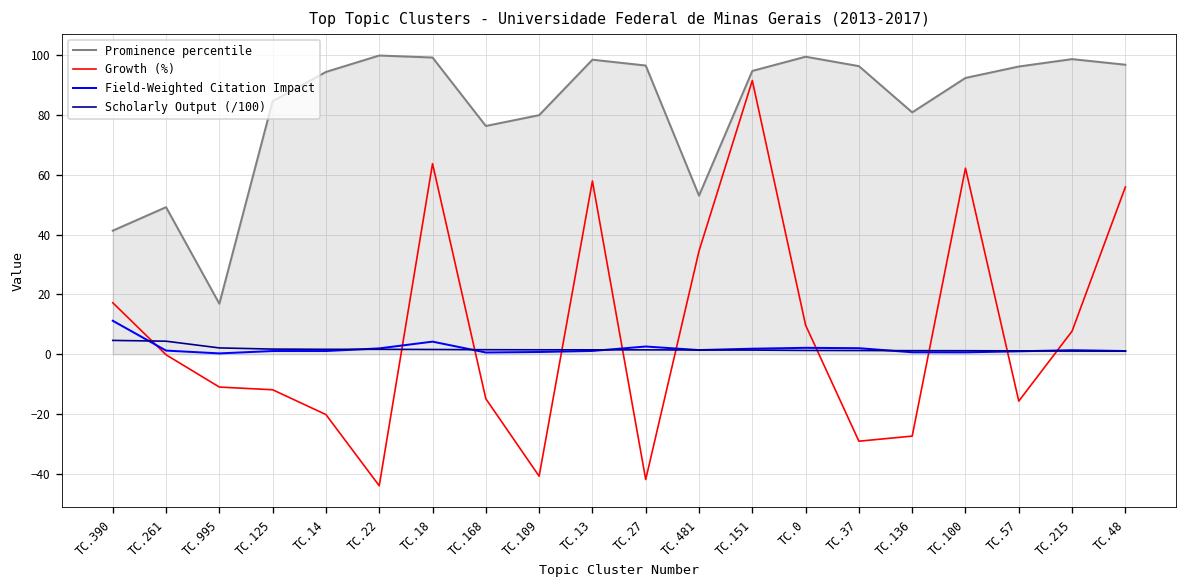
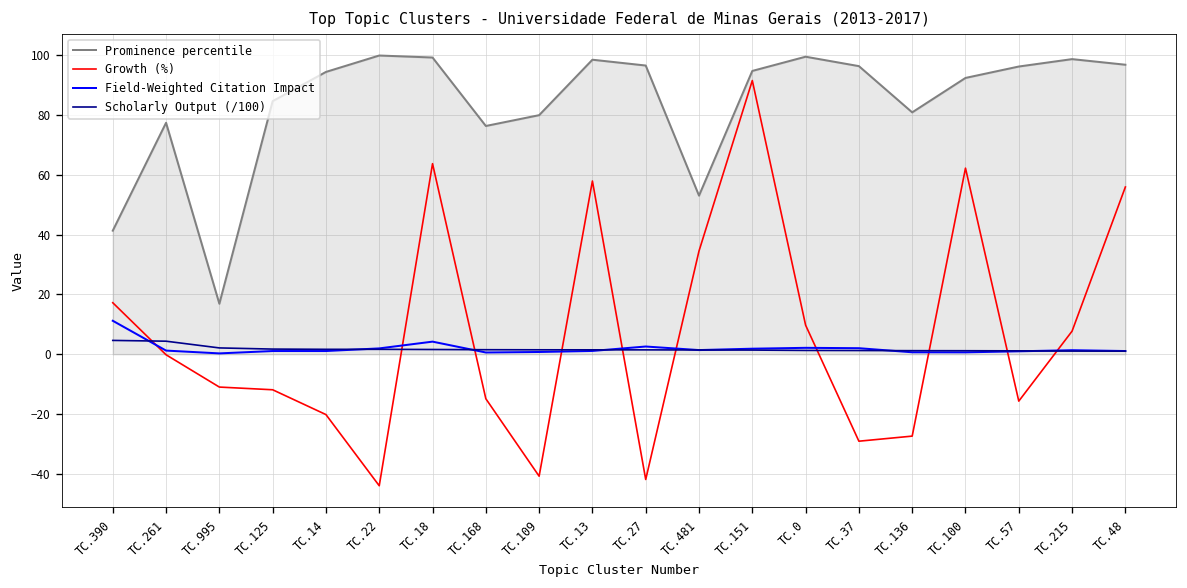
  {
    "Prominence percentile": {
      "TC.390": 41,
-     "TC.261": 49,
+     "TC.261": 77,
      "TC.995": 17,
      "TC.14": 94,
      "TC.22": 100,
      "TC.18": 99,
      "TC.168": 76,
      "TC.109": 80,
      "TC.13": 98,
      "TC.27": 97,
      "TC.481": 53,
      "TC.151": 95,
      "TC.0": 99,
      "TC.37": 96,
      "TC.136": 81,
      "TC.100": 92,
      "TC.57": 96,
      "TC.215": 99,
      "TC.48": 97
    },
    "Growth (%)": {
      "TC.390": 17,
      "TC.261": 0,
      "TC.995": -11,
      "TC.125": -12,
      "TC.14": -20,
      "TC.22": -44,
      "TC.18": 64,
      "TC.168": -15,
      "TC.109": -41,
      "TC.13": 58,
      "TC.27": -42,
      "TC.481": 35,
      "TC.151": 92,
      "TC.0": 10,
      "TC.37": -29,
      "TC.136": -27,
      "TC.100": 62,
      "TC.57": -16,
      "TC.215": 8,
      "TC.48": 56
    },
    "Field-Weighted Citation Impact": {
      "TC.390": 11,
      "TC.261": 1,
      "TC.995": 0,
      "TC.18": 4,
      "TC.27": 3
    },
    "Scholarly Output (/100)": {
      "TC.390": 5,
      "TC.261": 4,
      "TC.995": 2,
      "TC.18": 2,
      "TC.27": 1
    }
  }
